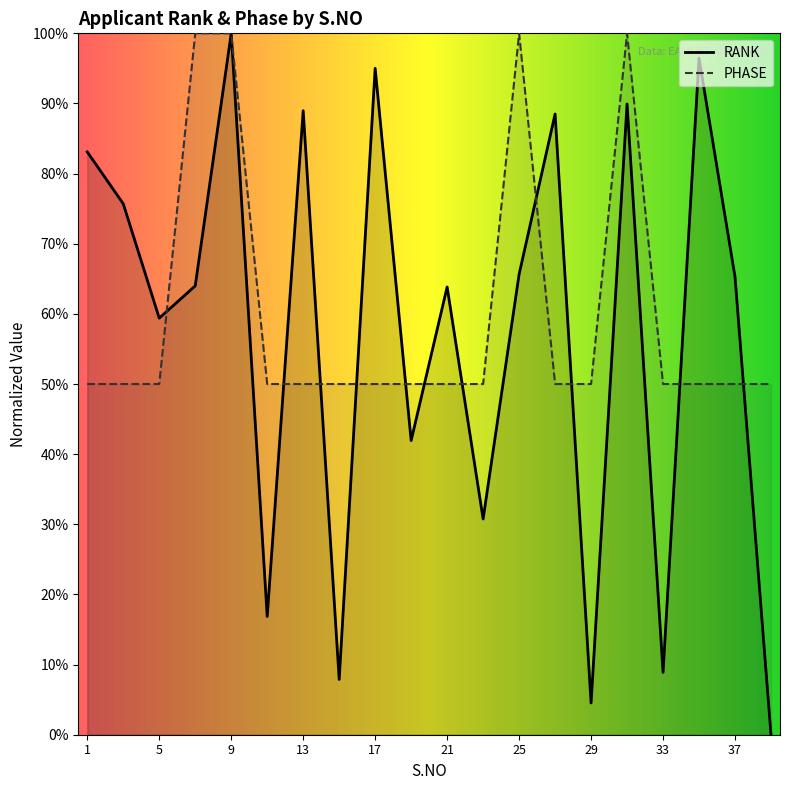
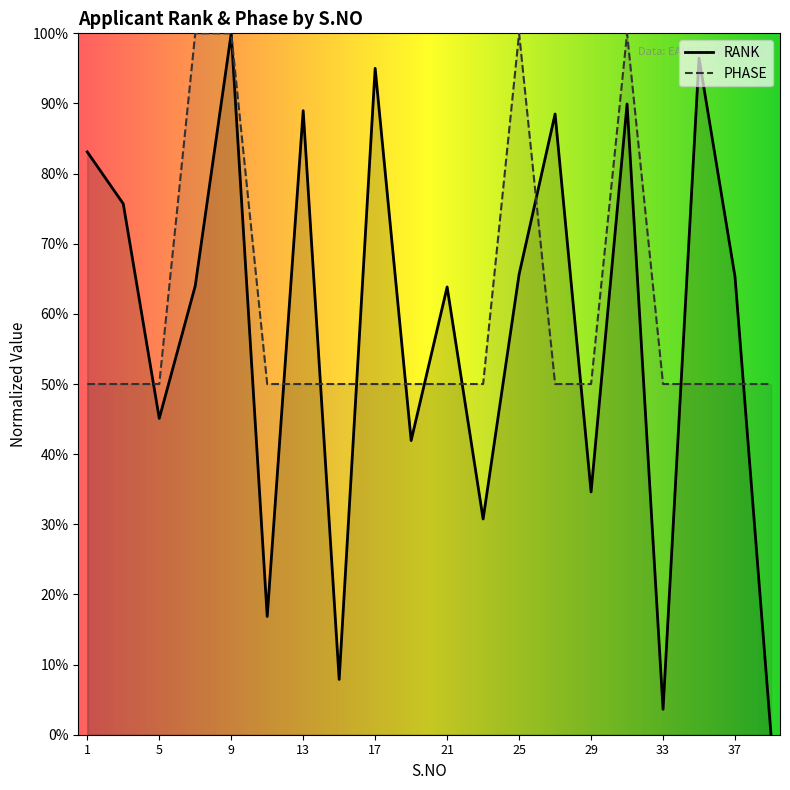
  {
    "RANK": {
      "1": "83%",
-     "5": "59%",
+     "5": "45%",
      "13": "89%",
      "17": "95%",
      "21": "64%",
      "25": "66%",
-     "29": "5%",
-     "33": "9%",
+     "29": "35%",
+     "33": "4%",
      "37": "65%"
    },
    "PHASE": {
      "1": "50%",
      "5": "50%",
      "13": "50%",
      "17": "50%",
      "21": "50%",
      "25": "100%",
      "29": "50%",
      "33": "50%",
      "37": "50%"
    }
  }
